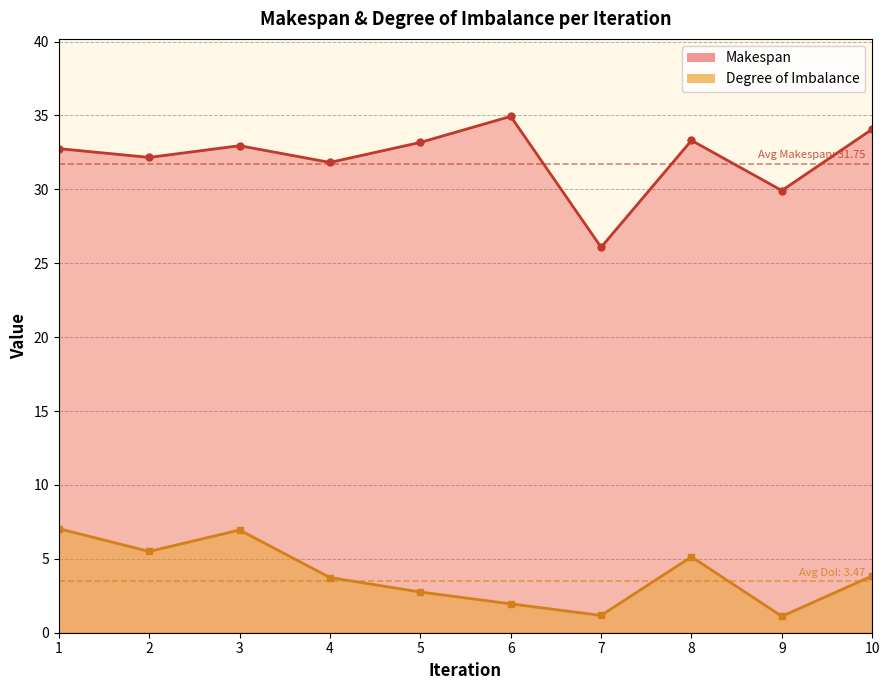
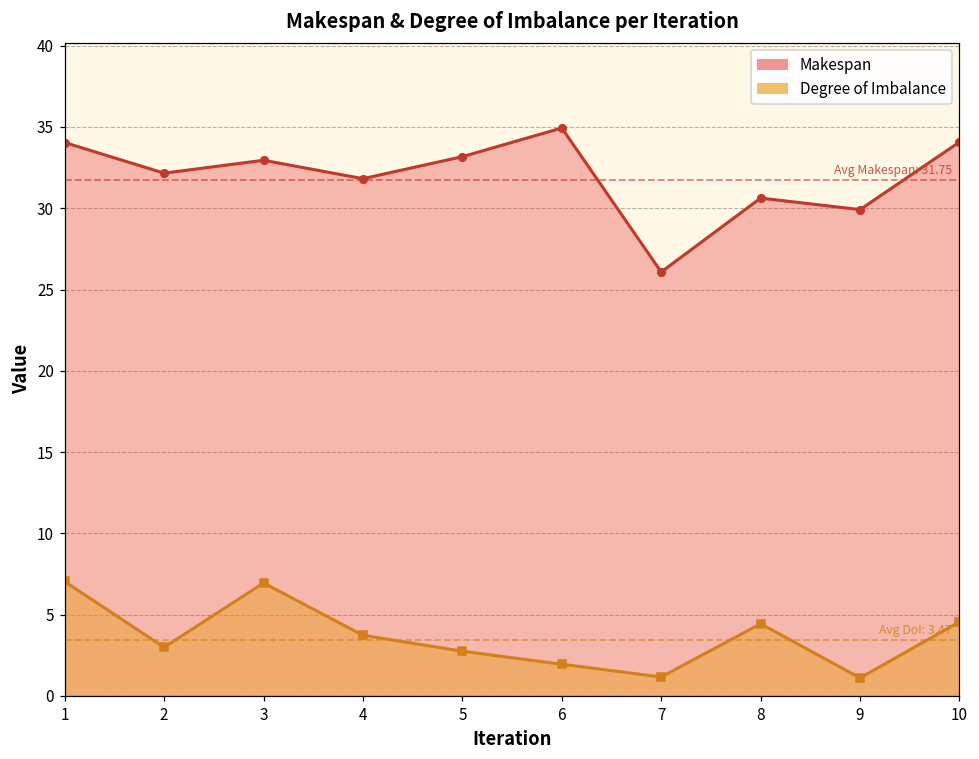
  {
    "Makespan": {
-     "1": 32.8,
+     "1": 34.0,
      "2": 32.2,
      "3": 33.0,
      "4": 31.8,
      "5": 33.2,
      "6": 34.9,
      "7": 26.1,
-     "8": 33.3,
+     "8": 30.6,
      "9": 29.9
    },
    "Degree of Imbalance": {
      "1": 7.0,
-     "2": 5.5,
+     "2": 3.0,
      "3": 7.0,
      "4": 3.7,
      "5": 2.8,
      "6": 2.0,
      "7": 1.2,
-     "8": 5.1,
+     "8": 4.4,
      "9": 1.1,
-     "10": 3.8
+     "10": 4.6
    }
  }
